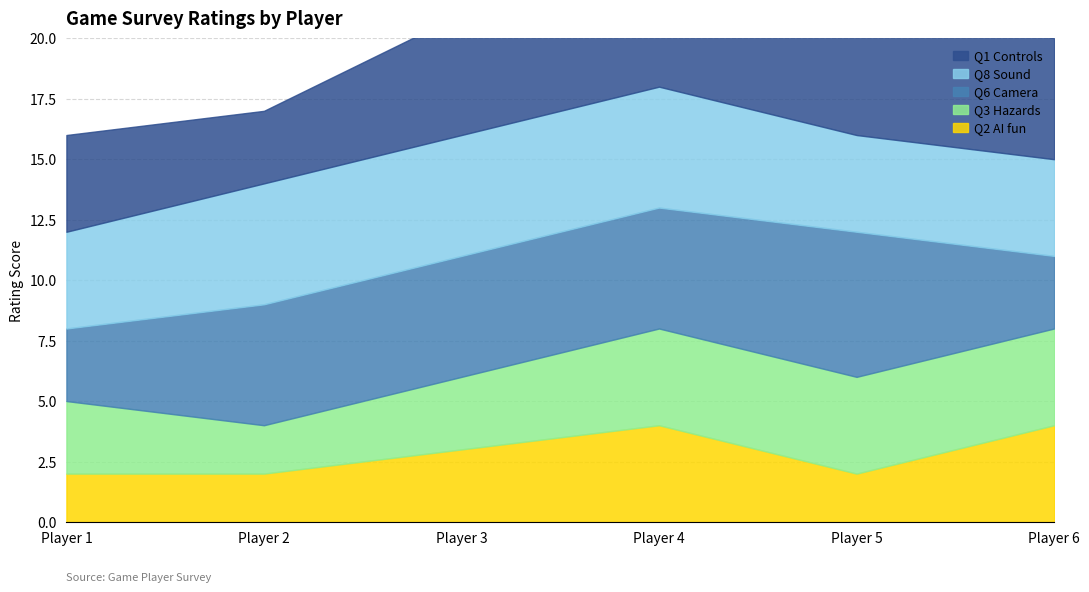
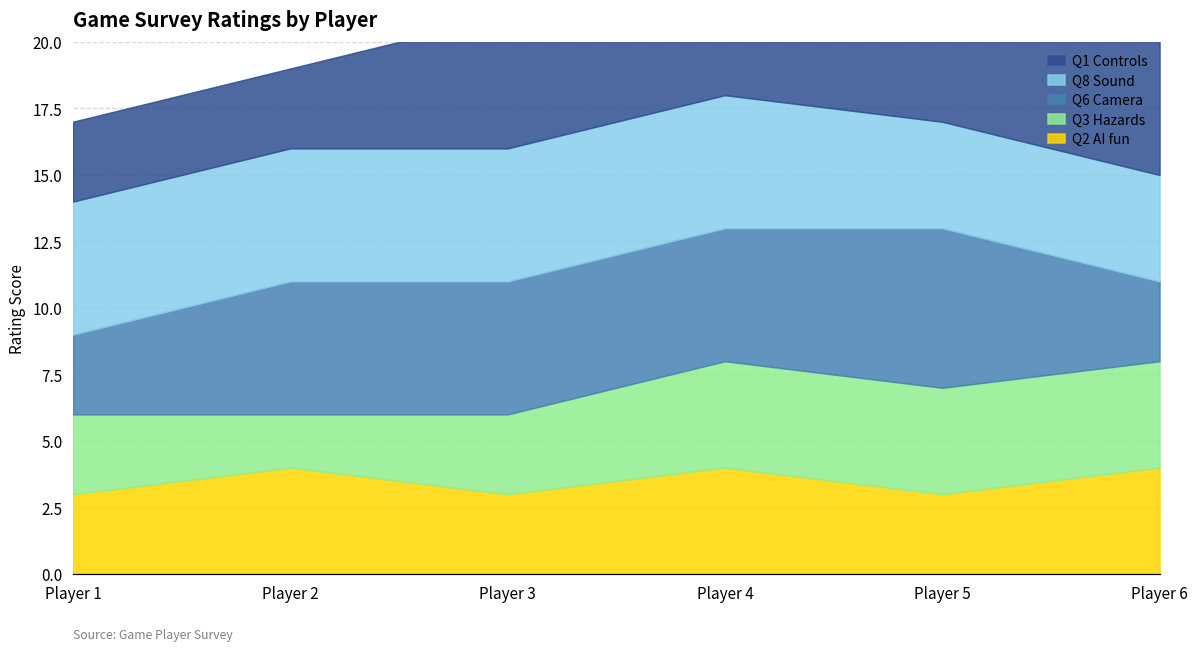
  {
    "Q2 AI fun": {
-     "Player 1": 2,
-     "Player 2": 2,
+     "Player 1": 3,
+     "Player 2": 4,
      "Player 3": 3,
      "Player 4": 4,
-     "Player 5": 2,
+     "Player 5": 3,
      "Player 6": 4
    },
    "Q3 Hazards": {
      "Player 1": 3,
      "Player 2": 2,
      "Player 3": 3,
      "Player 4": 4,
      "Player 5": 4,
      "Player 6": 4
    },
    "Q6 Camera": {
      "Player 1": 3,
      "Player 2": 5,
      "Player 3": 5,
      "Player 4": 5,
      "Player 5": 6,
      "Player 6": 3
    },
    "Q8 Sound": {
-     "Player 1": 4,
+     "Player 1": 5,
      "Player 2": 5,
      "Player 3": 5,
      "Player 4": 5,
      "Player 5": 4,
      "Player 6": 4
    },
    "Q1 Controls": {
-     "Player 1": 4,
+     "Player 1": 3,
      "Player 2": 3,
      "Player 6": 5
    }
  }
